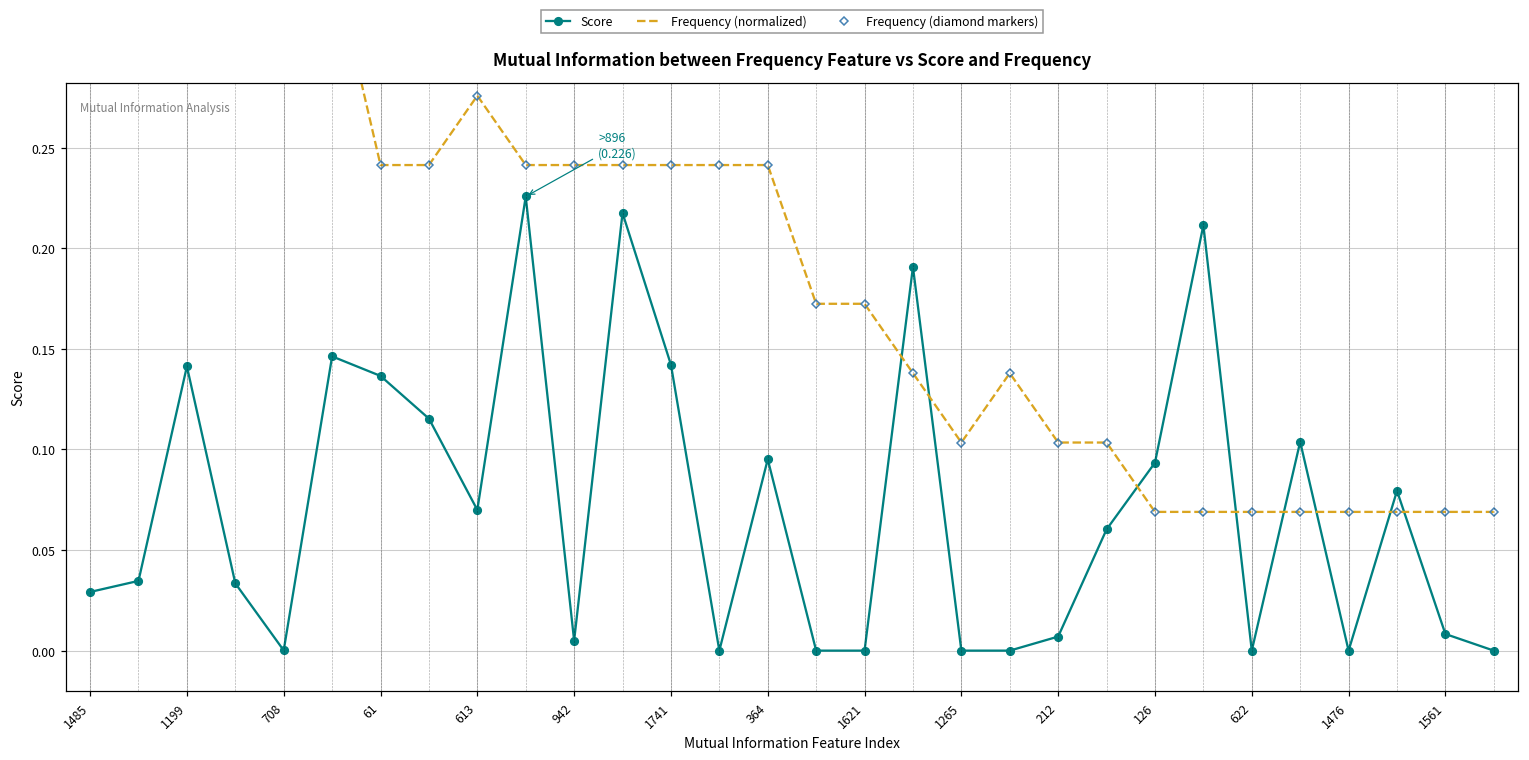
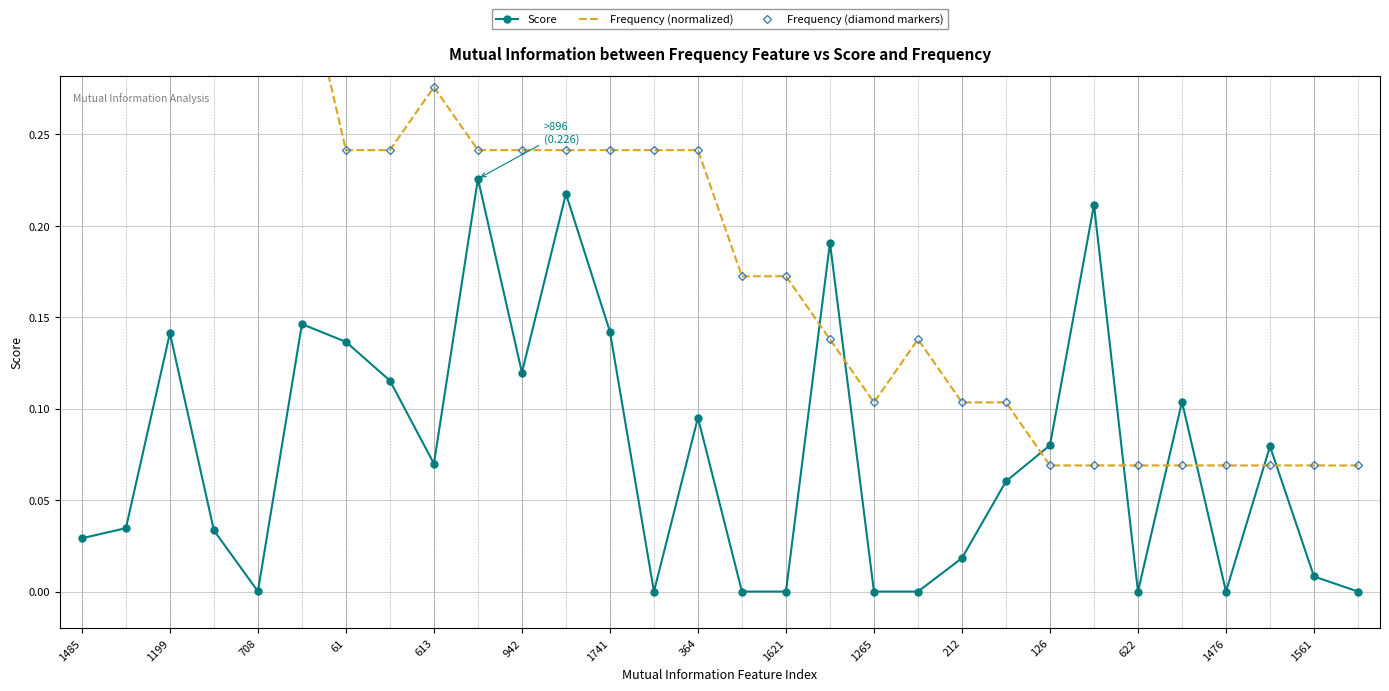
  {
    "Score": {
      "1485": 0.029,
      "1199": 0.141,
      "708": 0.000,
      "61": 0.137,
      "613": 0.070,
-     "942": 0.005,
+     "942": 0.120,
      "1741": 0.142,
      "364": 0.095,
      "1621": 0.000,
      "1265": 0.000,
-     "212": 0.007,
-     "126": 0.093,
+     "212": 0.018,
+     "126": 0.080,
      "622": 0.000,
      "1476": 0.000,
      "1561": 0.008
    },
    "Frequency (diamond markers)": {
      "61": 0.241,
      "613": 0.276,
      "1741": 0.241,
      "364": 0.241,
      "1621": 0.172,
      "1265": 0.103,
      "212": 0.103,
      "126": 0.069,
      "622": 0.069,
      "1476": 0.069,
      "1561": 0.069
    }
  }
